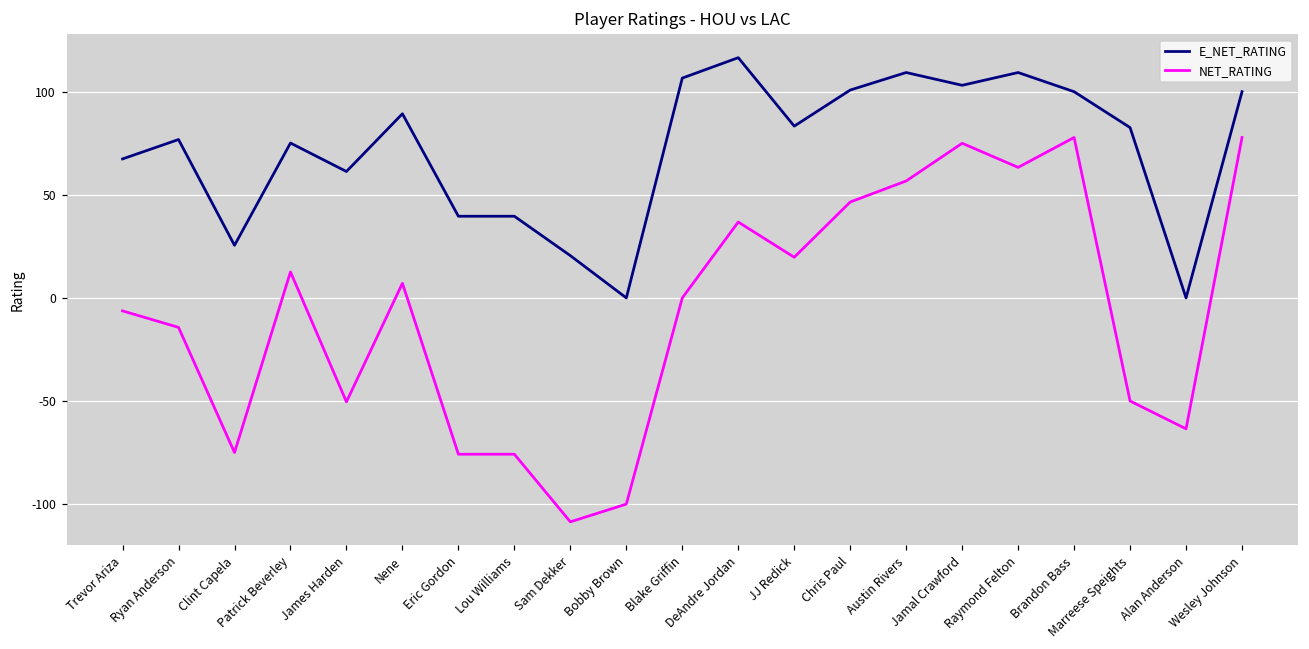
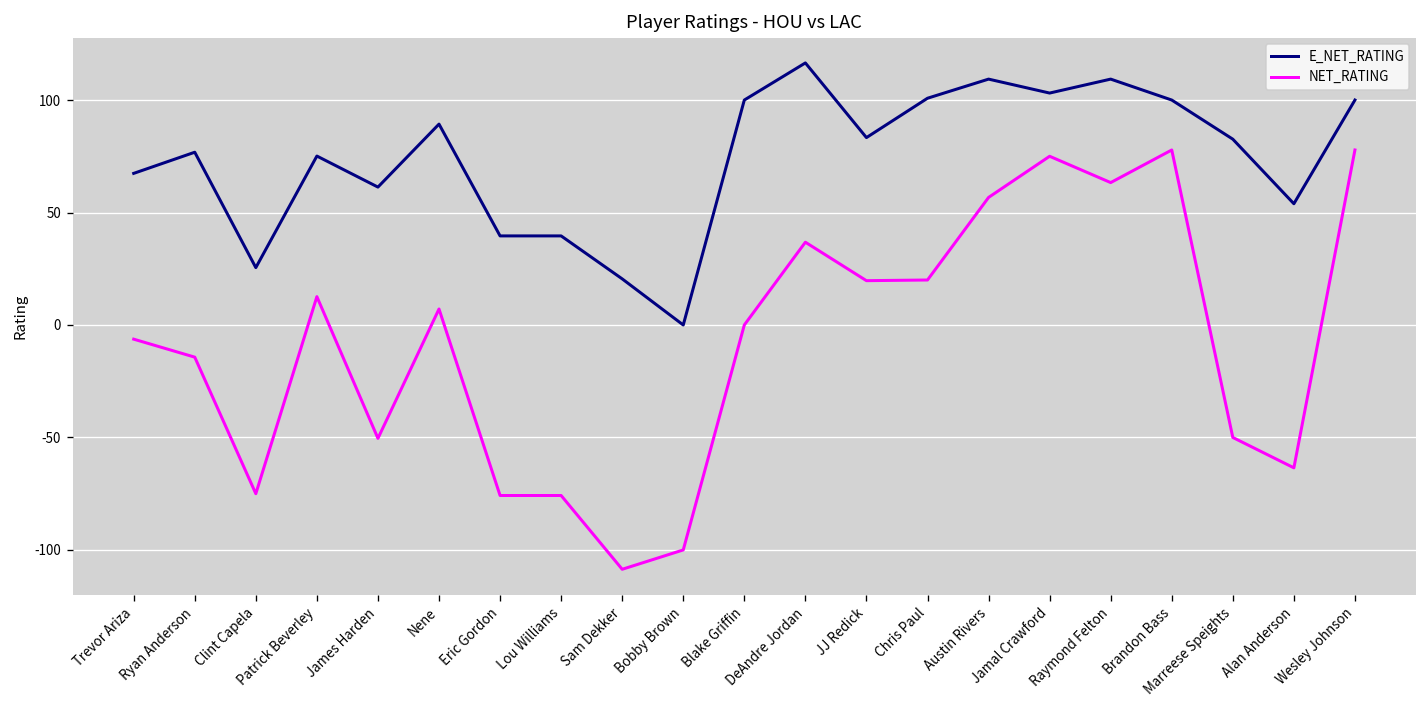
  {
    "E_NET_RATING": {
      "Trevor Ariza": 67,
      "Ryan Anderson": 77,
      "Clint Capela": 26,
      "Patrick Beverley": 75,
      "James Harden": 61,
      "Nene": 89,
      "Eric Gordon": 40,
      "Lou Williams": 40,
      "Sam Dekker": 21,
      "Bobby Brown": 0,
-     "Blake Griffin": 107,
+     "Blake Griffin": 100,
      "DeAndre Jordan": 117,
      "JJ Redick": 83,
      "Chris Paul": 101,
      "Austin Rivers": 109,
      "Jamal Crawford": 103,
      "Raymond Felton": 109,
      "Brandon Bass": 100,
      "Marreese Speights": 83,
-     "Alan Anderson": 0,
+     "Alan Anderson": 54,
      "Wesley Johnson": 100
    },
    "NET_RATING": {
      "Trevor Ariza": -6,
      "Ryan Anderson": -14,
      "Clint Capela": -75,
      "Patrick Beverley": 13,
      "James Harden": -50,
      "Nene": 7,
      "Eric Gordon": -76,
      "Lou Williams": -76,
      "Sam Dekker": -109,
      "Bobby Brown": -100,
      "Blake Griffin": 0,
      "DeAndre Jordan": 37,
      "JJ Redick": 20,
-     "Chris Paul": 47,
+     "Chris Paul": 20,
      "Austin Rivers": 57,
      "Jamal Crawford": 75,
      "Raymond Felton": 63,
      "Brandon Bass": 78,
      "Marreese Speights": -50,
      "Alan Anderson": -64,
      "Wesley Johnson": 78
    }
  }
